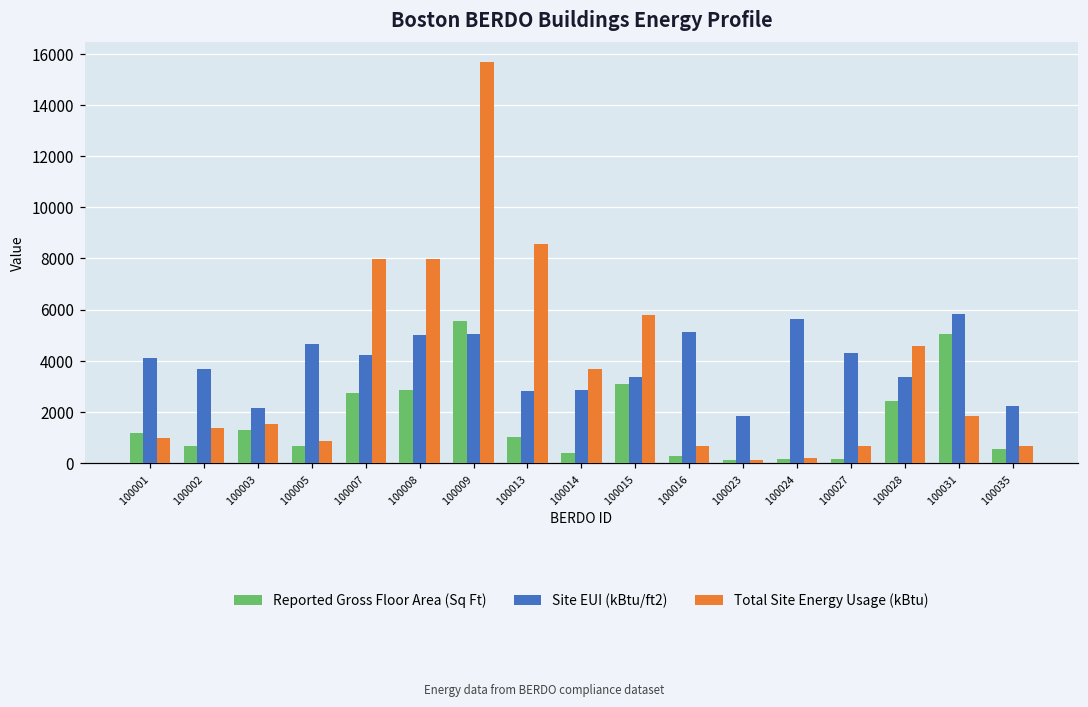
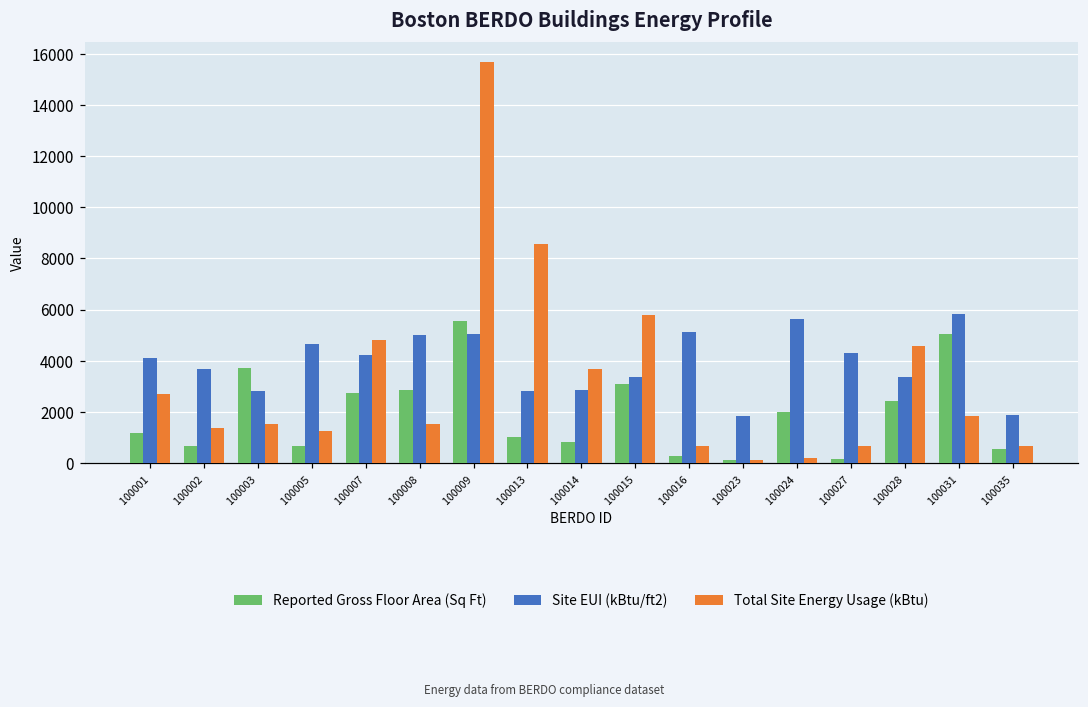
  {
    "Reported Gross Floor Area (Sq Ft)": {
      "100001": 1200,
      "100002": 700,
-     "100003": 1300,
+     "100003": 3700,
      "100005": 700,
      "100007": 2800,
      "100008": 2900,
      "100009": 5600,
      "100013": 1000,
-     "100014": 400,
+     "100014": 800,
      "100015": 3100,
      "100016": 300,
      "100023": 100,
-     "100024": 200,
+     "100024": 2000,
      "100027": 100,
      "100028": 2400,
      "100031": 5100,
      "100035": 600
    },
    "Site EUI (kBtu/ft2)": {
      "100001": 4100,
      "100002": 3700,
-     "100003": 2200,
+     "100003": 2800,
      "100005": 4700,
      "100007": 4200,
      "100008": 5000,
      "100009": 5100,
      "100013": 2800,
      "100014": 2900,
      "100015": 3300,
      "100016": 5100,
      "100023": 1800,
      "100024": 5600,
      "100027": 4300,
      "100028": 3400,
      "100031": 5800,
-     "100035": 2200
+     "100035": 1900
    },
    "Total Site Energy Usage (kBtu)": {
-     "100001": 1000,
+     "100001": 2700,
      "100002": 1400,
      "100003": 1500,
-     "100005": 900,
-     "100007": 8000,
-     "100008": 8000,
+     "100005": 1200,
+     "100007": 4800,
+     "100008": 1500,
      "100009": 15700,
      "100013": 8600,
      "100014": 3700,
      "100015": 5800,
      "100016": 600,
      "100023": 100,
      "100024": 200,
      "100027": 700,
      "100028": 4600,
      "100031": 1800,
      "100035": 700
    }
  }
